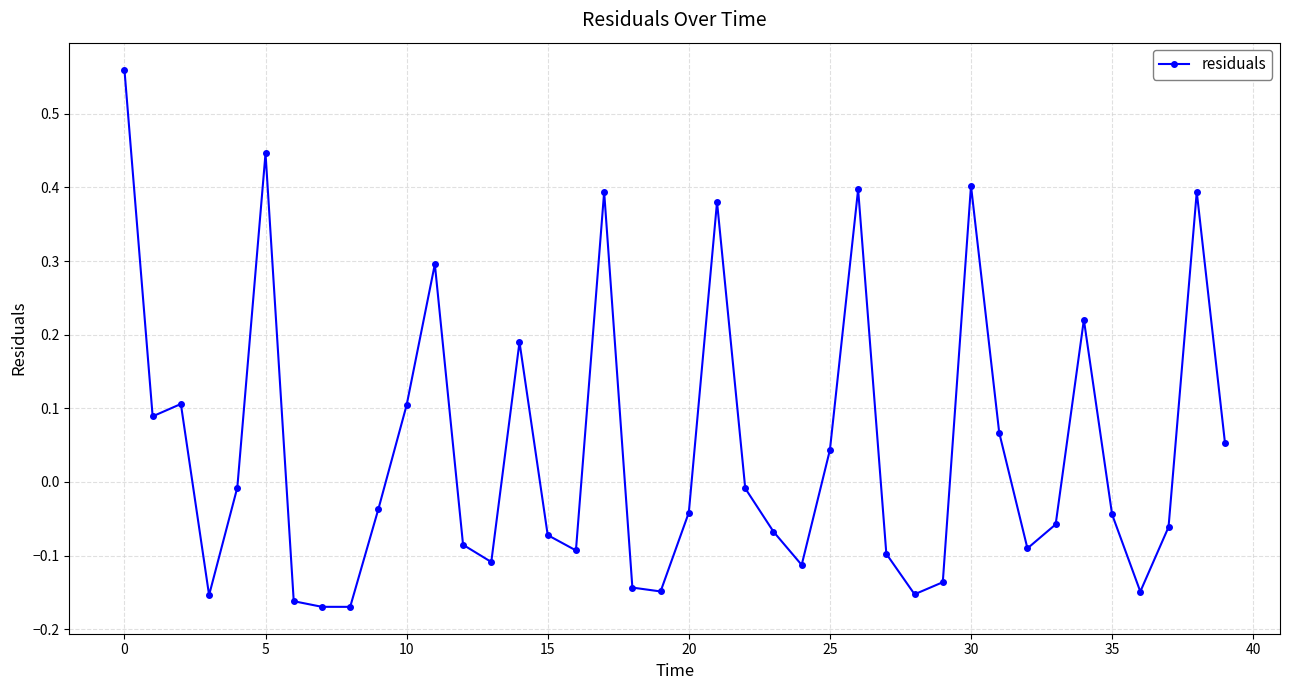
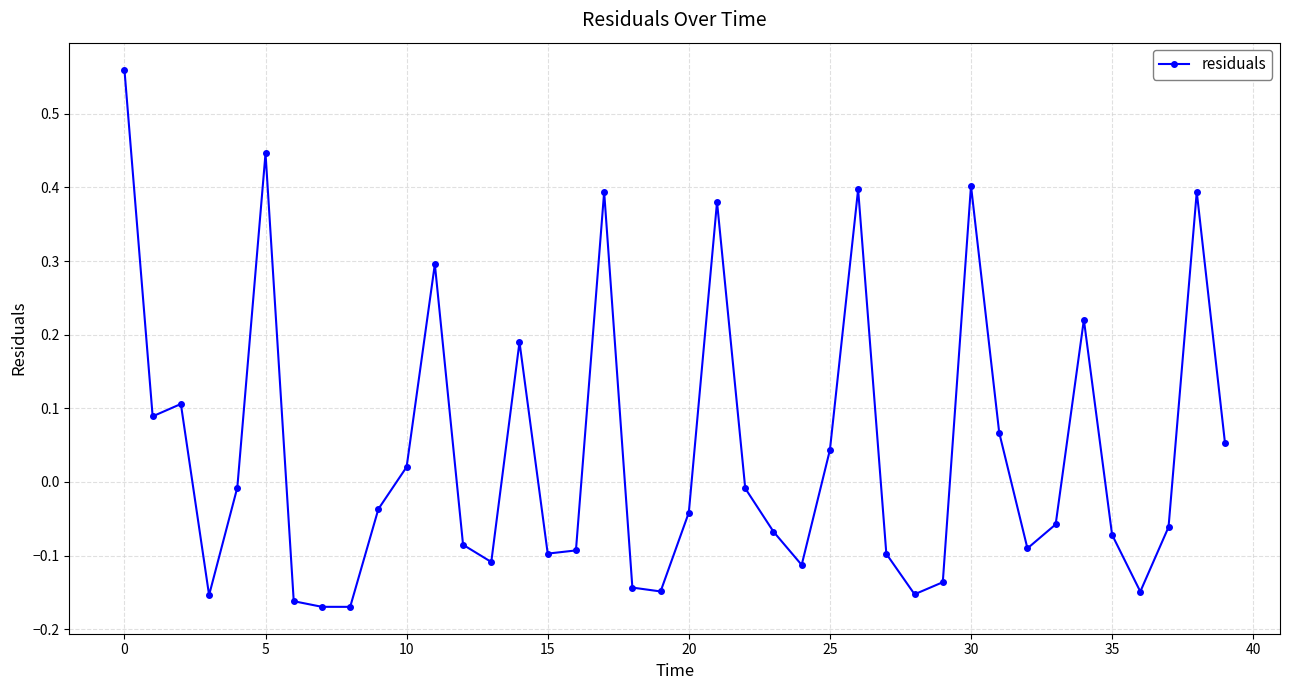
  {
    "0": 0.56,
    "5": 0.45,
-   "10": 0.10,
-   "15": -0.07,
+   "10": 0.02,
+   "15": -0.10,
    "20": -0.04,
    "25": 0.04,
    "30": 0.40,
-   "35": -0.04
+   "35": -0.07
  }
